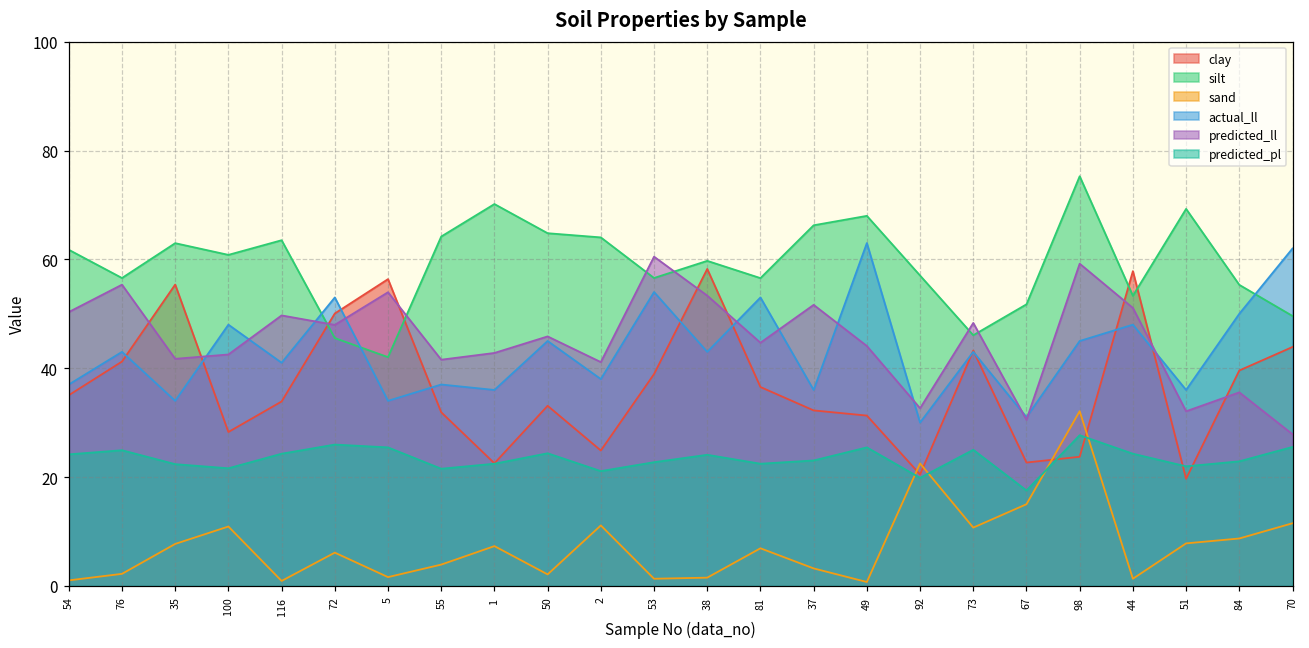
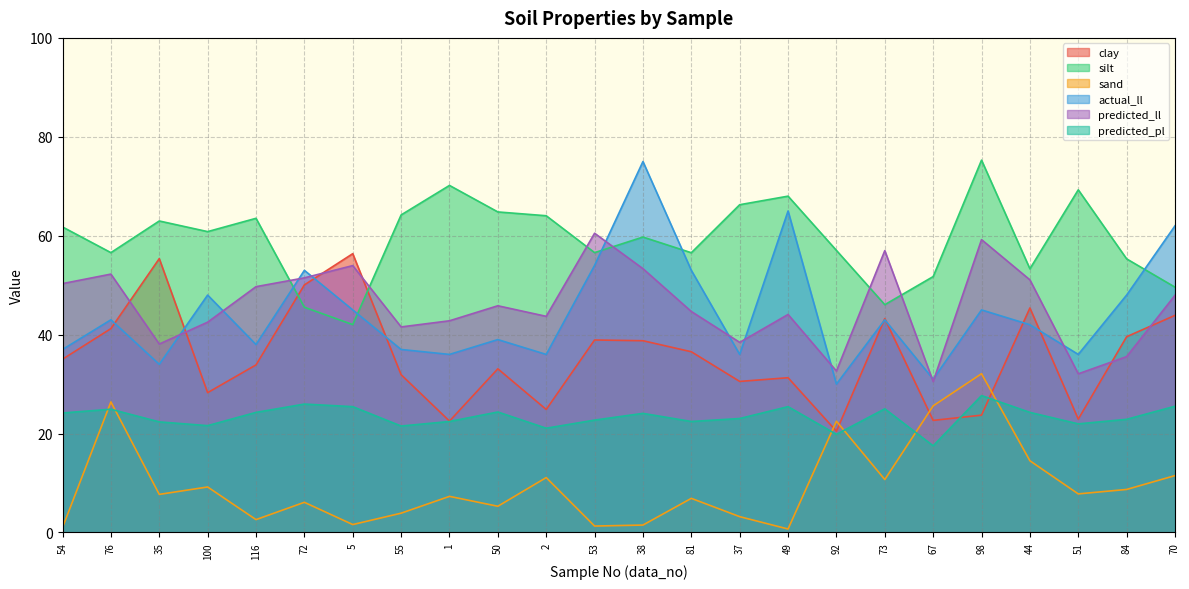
  {
    "clay": {
      "54": 35,
      "76": 41,
      "35": 55,
      "100": 28,
      "116": 34,
      "72": 50,
      "5": 56,
      "55": 32,
      "50": 33,
      "2": 25,
      "53": 39,
-     "38": 58,
+     "38": 39,
      "81": 37,
-     "37": 32,
+     "37": 31,
      "49": 31,
      "92": 20,
      "67": 23,
      "98": 24,
-     "44": 58,
-     "51": 20,
+     "44": 45,
+     "51": 23,
      "84": 40,
      "70": 44
    },
    "sand": {
      "54": 1,
-     "76": 2,
+     "76": 26,
      "35": 8,
-     "100": 11,
-     "116": 1,
+     "100": 9,
+     "116": 3,
      "72": 6,
      "5": 2,
      "55": 4,
      "1": 7,
-     "50": 2,
+     "50": 5,
      "2": 11,
      "53": 1,
      "38": 2,
      "81": 7,
      "37": 3,
      "49": 1,
      "92": 23,
      "73": 11,
-     "67": 15,
+     "67": 26,
      "98": 32,
-     "44": 1,
+     "44": 15,
      "51": 8,
      "84": 9,
      "70": 12
    },
    "actual_ll": {
      "54": 37,
      "76": 43,
      "35": 34,
      "100": 48,
-     "116": 41,
+     "116": 38,
      "72": 53,
-     "5": 34,
+     "5": 45,
      "55": 37,
      "1": 36,
-     "50": 45,
-     "2": 38,
+     "50": 39,
+     "2": 36,
      "53": 54,
-     "38": 43,
+     "38": 75,
      "81": 53,
      "37": 36,
-     "49": 63,
+     "49": 65,
      "92": 30,
      "98": 45,
-     "44": 48,
+     "44": 42,
      "51": 36,
-     "84": 50,
+     "84": 48,
      "70": 62
    },
    "predicted_ll": {
      "54": 50,
-     "76": 55,
-     "35": 42,
+     "76": 52,
+     "35": 38,
      "100": 43,
      "116": 50,
-     "72": 48,
+     "72": 51,
      "5": 54,
      "55": 42,
      "1": 43,
      "50": 46,
-     "2": 41,
+     "2": 44,
      "53": 61,
      "38": 53,
      "81": 45,
-     "37": 52,
+     "37": 38,
      "49": 44,
      "92": 33,
-     "73": 48,
+     "73": 57,
      "98": 59,
      "44": 51,
      "51": 32,
      "84": 36,
-     "70": 28
+     "70": 48
    }
  }
